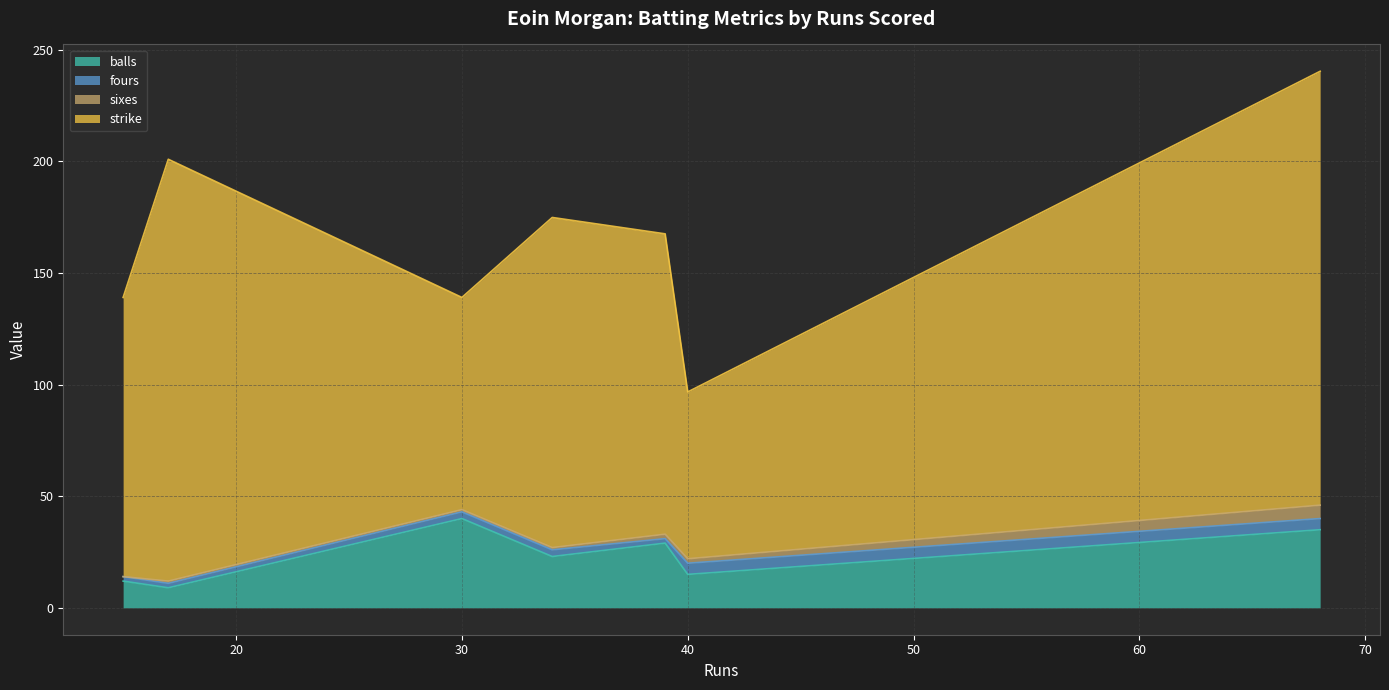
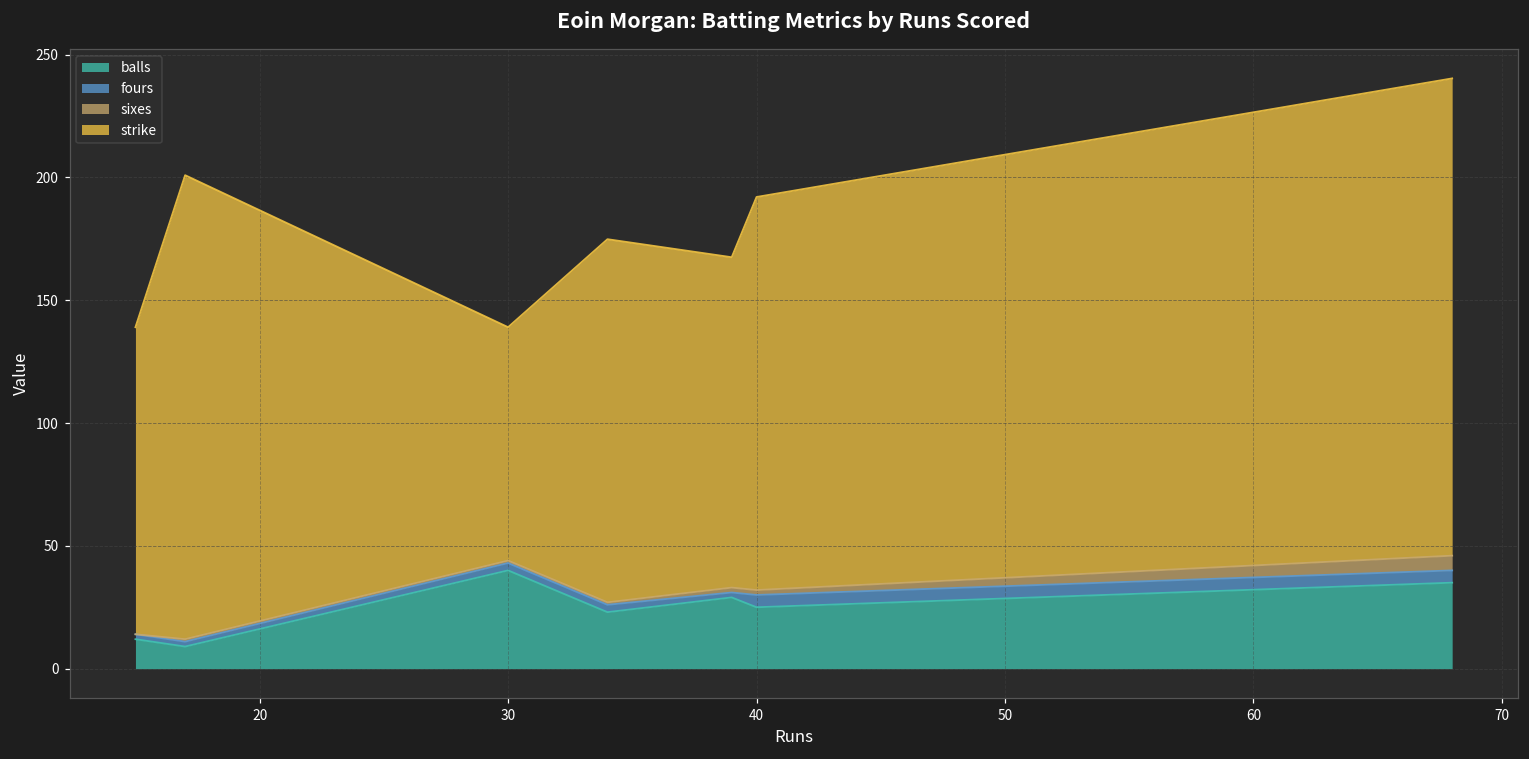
  {
    "balls": {
      "30": 40,
-     "40": 15
+     "40": 25
    },
    "fours": {
      "40": 5
    },
    "sixes": {
      "40": 2
    },
    "strike": {
      "30": 95,
-     "40": 75
+     "40": 160
    }
  }
